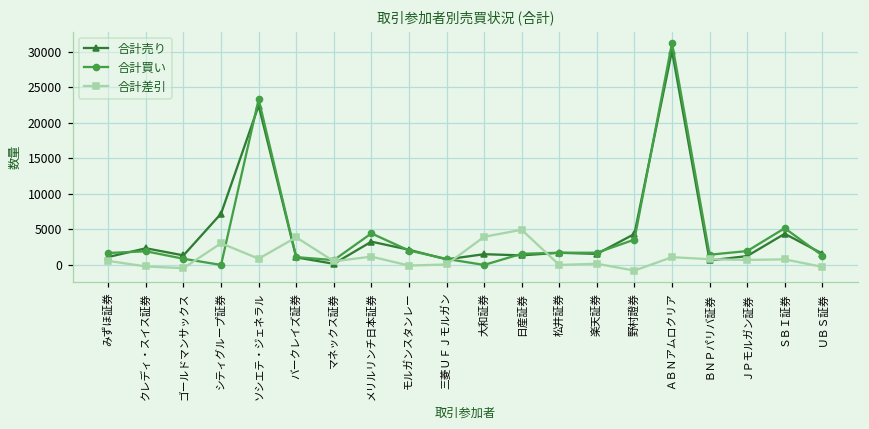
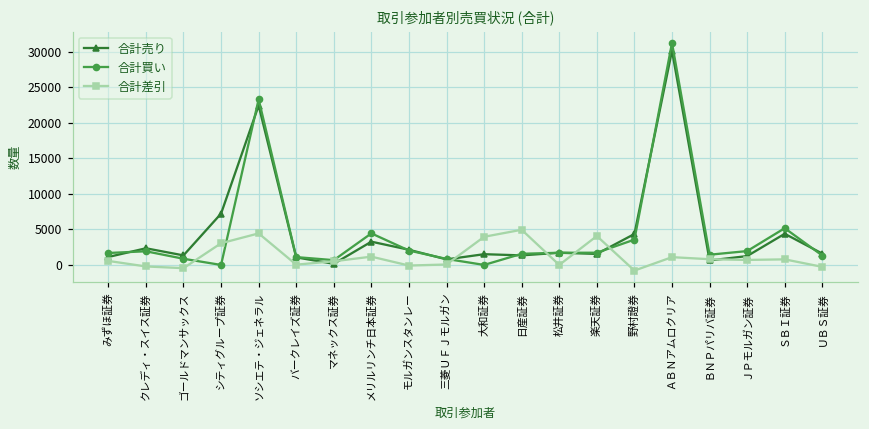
  {
    "合計差引": {
      "みずほ証券": 1000,
      "クレディ・スイス証券": 0,
      "ゴールドマンサックス": 0,
      "シティグループ証券": 3000,
-     "ソシエテ・ジェネラル": 1000,
-     "バークレイズ証券": 4000,
+     "ソシエテ・ジェネラル": 4000,
+     "バークレイズ証券": 0,
      "メリルリンチ日本証券": 1000,
      "モルガンスタンレー": 0,
      "三菱ＵＦＪモルガン": 0,
      "大和証券": 4000,
      "日産証券": 5000,
      "松井証券": 0,
-     "楽天証券": 0,
+     "楽天証券": 4000,
      "野村證券": -1000,
      "ＡＢＮアムロクリア": 1000,
      "ＪＰモルガン証券": 1000,
      "ＳＢＩ証券": 1000,
      "ＵＢＳ証券": 0
    }
  }
